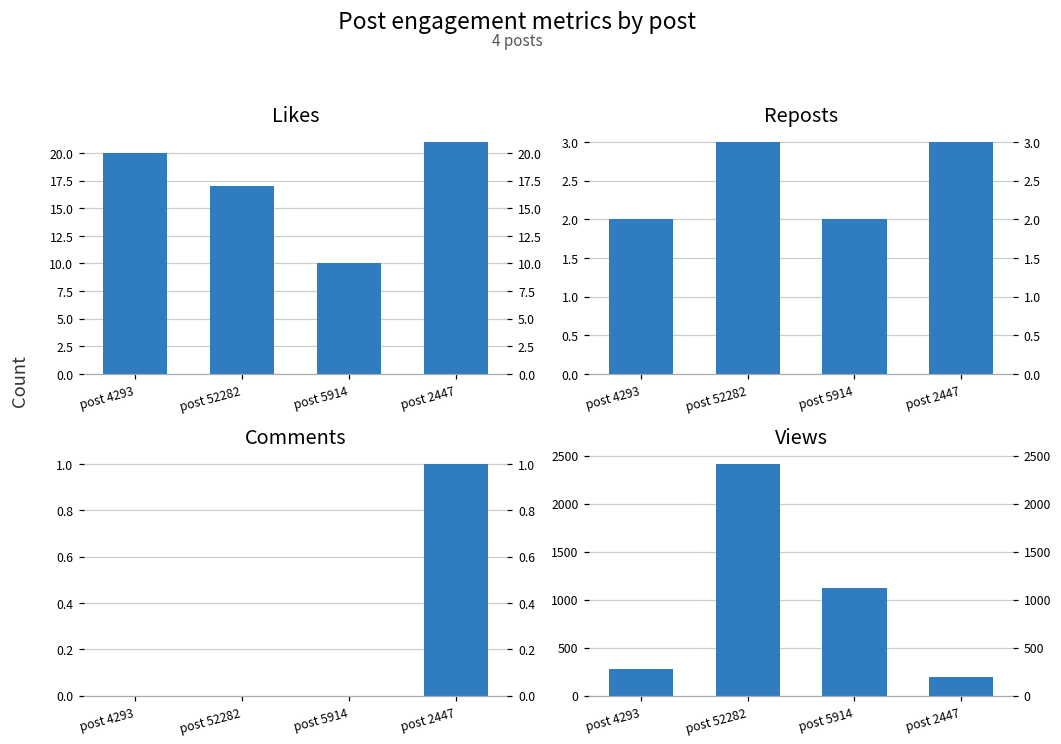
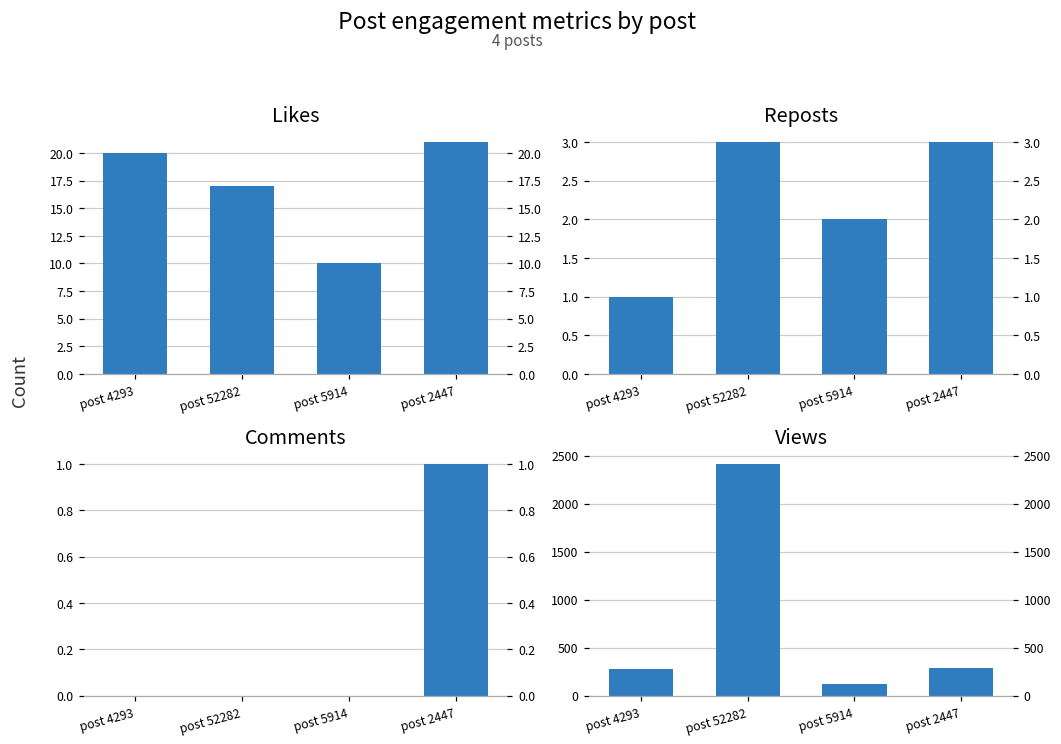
  {
    "Likes": {
      "post 4293": 20.0,
      "post 52282": 17.0,
      "post 5914": 10.0,
      "post 2447": 21.0
    },
    "Reposts": {
-     "post 4293": 2,
+     "post 4293": 1,
      "post 52282": 3,
      "post 5914": 2,
      "post 2447": 3
    },
    "Comments": {
      "post 4293": 0.00,
      "post 52282": 0.00,
      "post 5914": 0.00,
      "post 2447": 1.00
    },
    "Views": {
      "post 4293": 300,
      "post 52282": 2400,
-     "post 5914": 1100,
-     "post 2447": 200
+     "post 5914": 100,
+     "post 2447": 300
    }
  }
